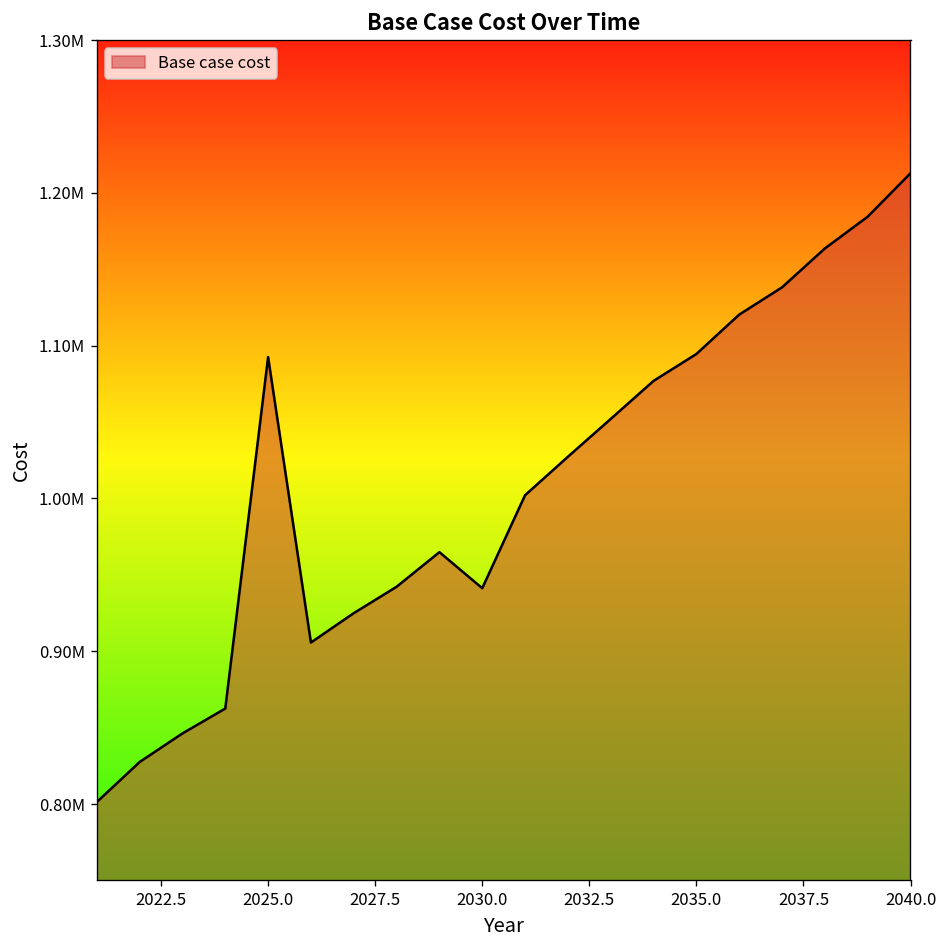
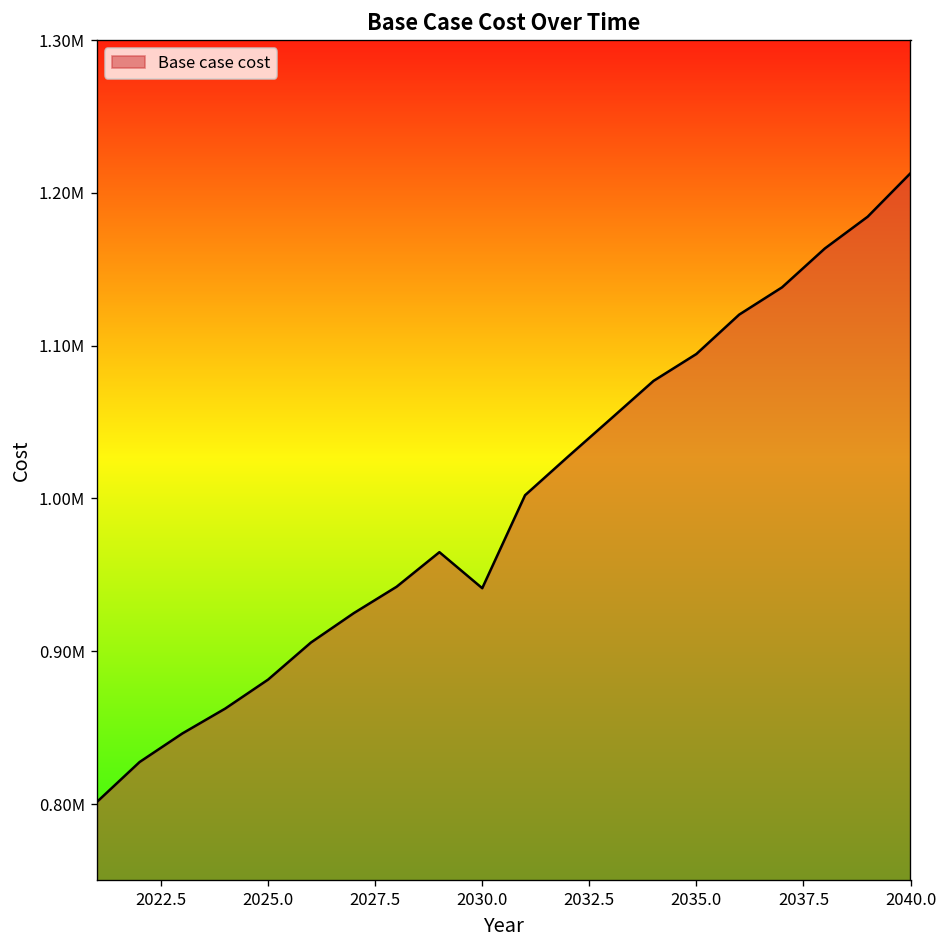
  {
-   "2025.0": 1093000,
+   "2025.0": 881000,
    "2030.0": 941000,
    "2035.0": 1095000,
    "2040.0": 1213000
  }
